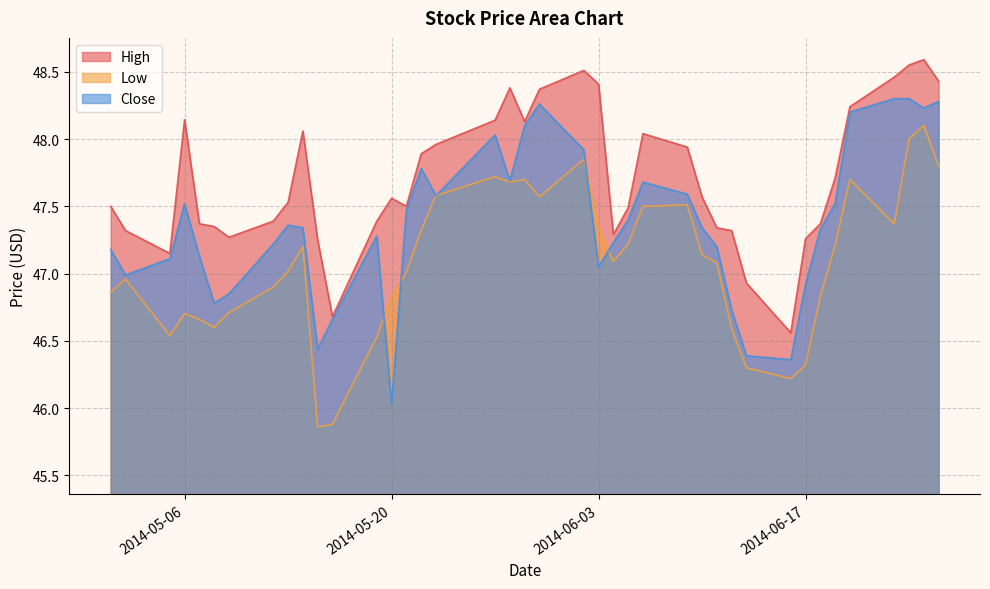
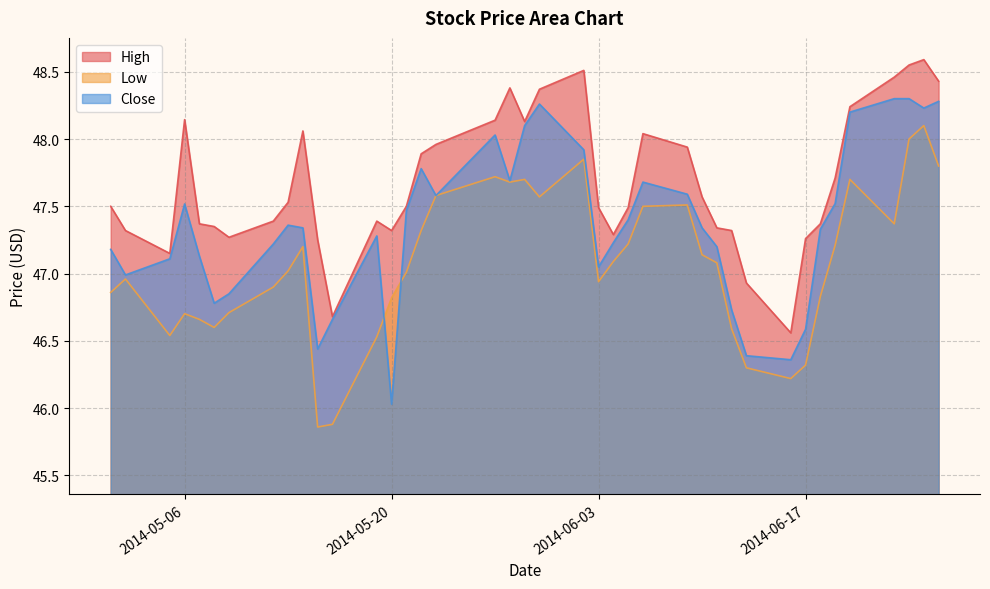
  {
    "High": {
      "2014-05-06": 48.14,
-     "2014-05-20": 47.56,
-     "2014-06-03": 48.41,
+     "2014-05-20": 47.32,
+     "2014-06-03": 47.49,
      "2014-06-17": 47.26
    },
    "Low": {
      "2014-05-06": 46.70,
      "2014-05-20": 46.82,
-     "2014-06-03": 47.34,
+     "2014-06-03": 46.94,
      "2014-06-17": 46.32
    },
    "Close": {
      "2014-05-06": 47.52,
      "2014-05-20": 46.03,
      "2014-06-03": 47.05,
-     "2014-06-17": 46.92
+     "2014-06-17": 46.59
    }
  }
